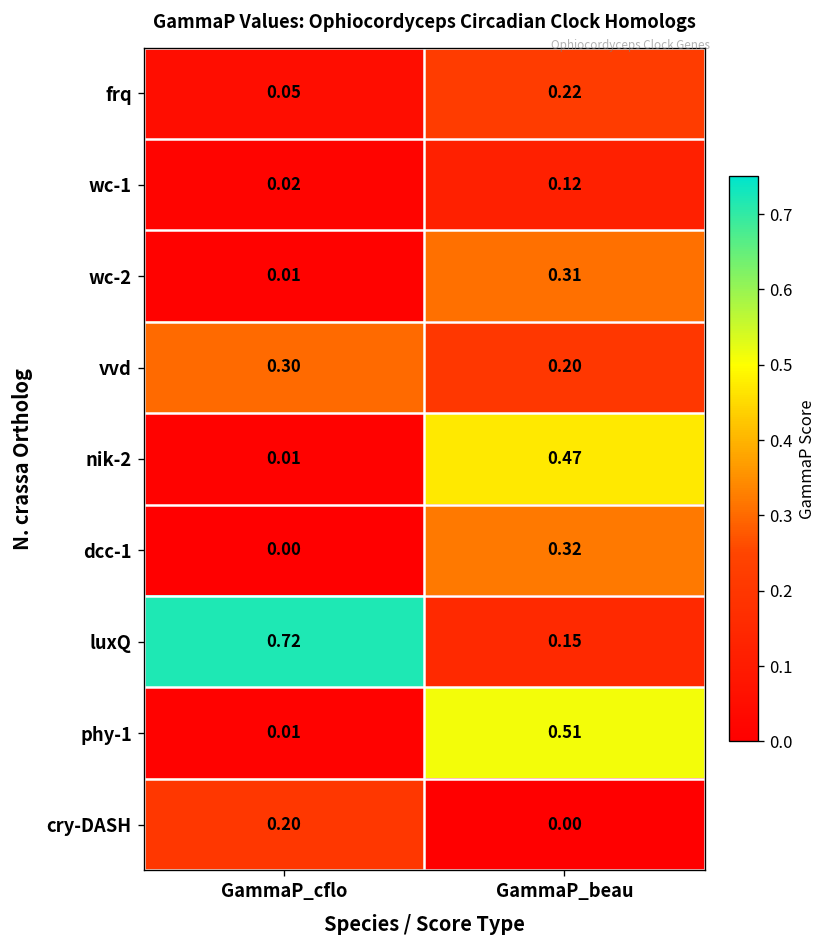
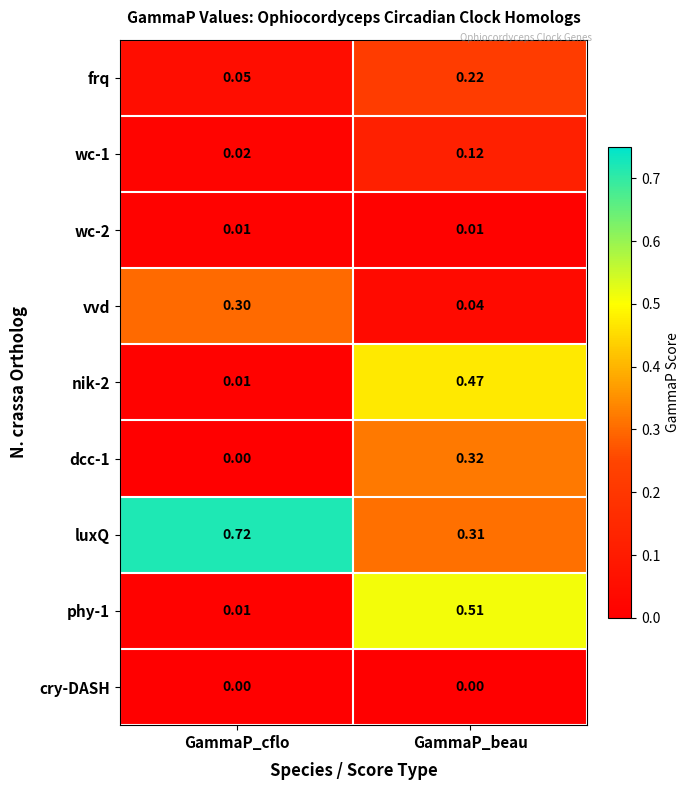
  {
    "frq": {
      "GammaP_cflo": 0.05,
      "GammaP_beau": 0.22
    },
    "wc-1": {
      "GammaP_cflo": 0.02,
      "GammaP_beau": 0.12
    },
    "wc-2": {
      "GammaP_cflo": 0.01,
-     "GammaP_beau": 0.31
+     "GammaP_beau": 0.01
    },
    "vvd": {
      "GammaP_cflo": 0.30,
-     "GammaP_beau": 0.20
+     "GammaP_beau": 0.04
    },
    "nik-2": {
      "GammaP_cflo": 0.01,
      "GammaP_beau": 0.47
    },
    "dcc-1": {
      "GammaP_cflo": 0.00,
      "GammaP_beau": 0.32
    },
    "luxQ": {
      "GammaP_cflo": 0.72,
-     "GammaP_beau": 0.15
+     "GammaP_beau": 0.31
    },
    "phy-1": {
      "GammaP_cflo": 0.01,
      "GammaP_beau": 0.51
    },
    "cry-DASH": {
-     "GammaP_cflo": 0.20,
+     "GammaP_cflo": 0.00,
      "GammaP_beau": 0.00
    }
  }
